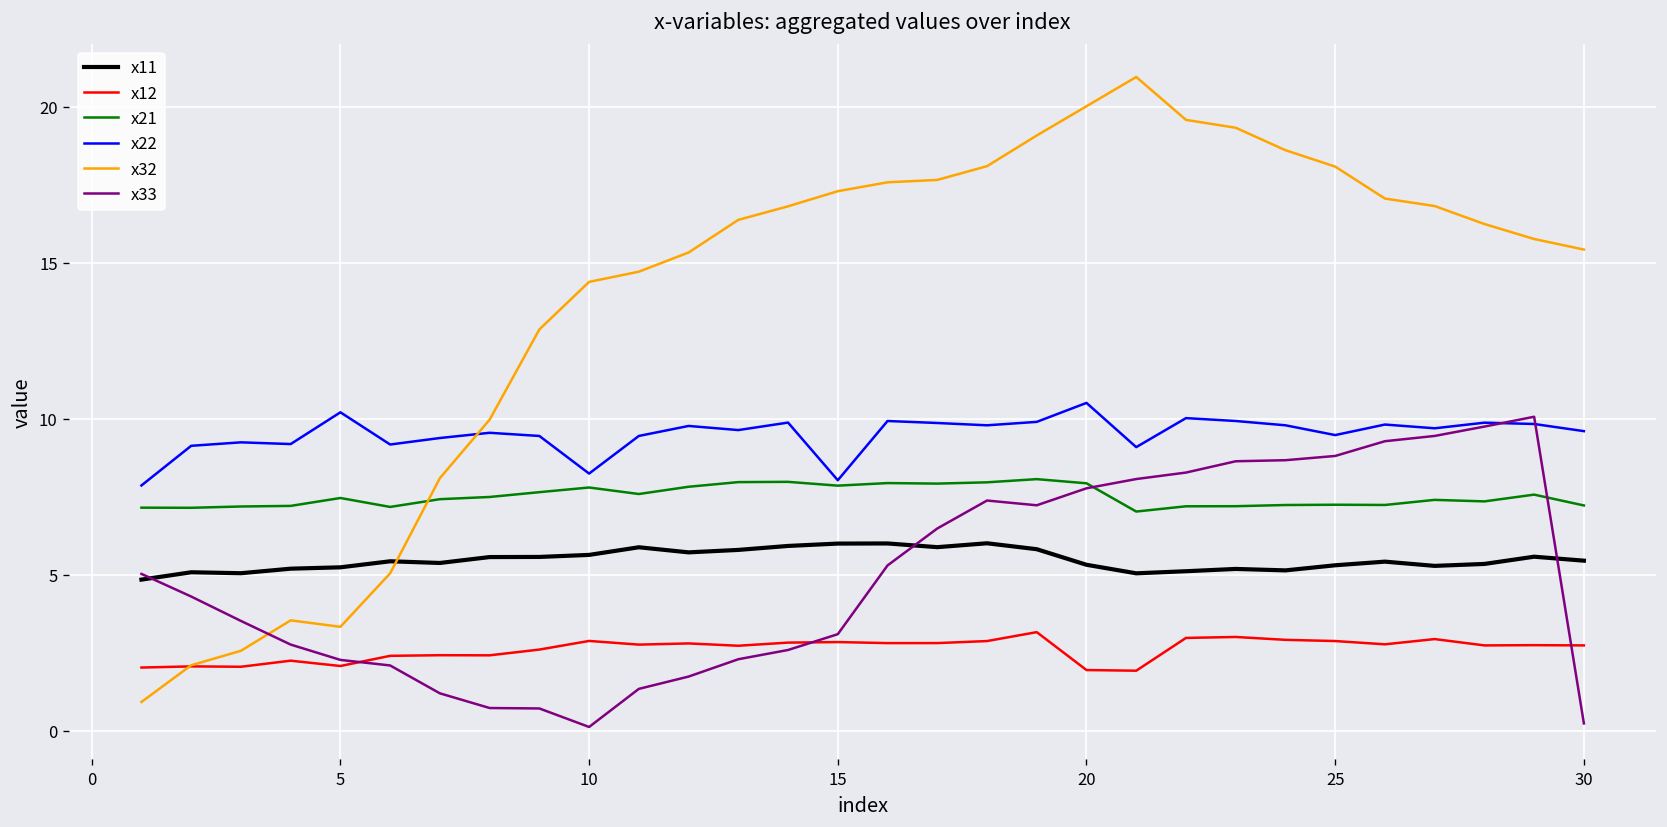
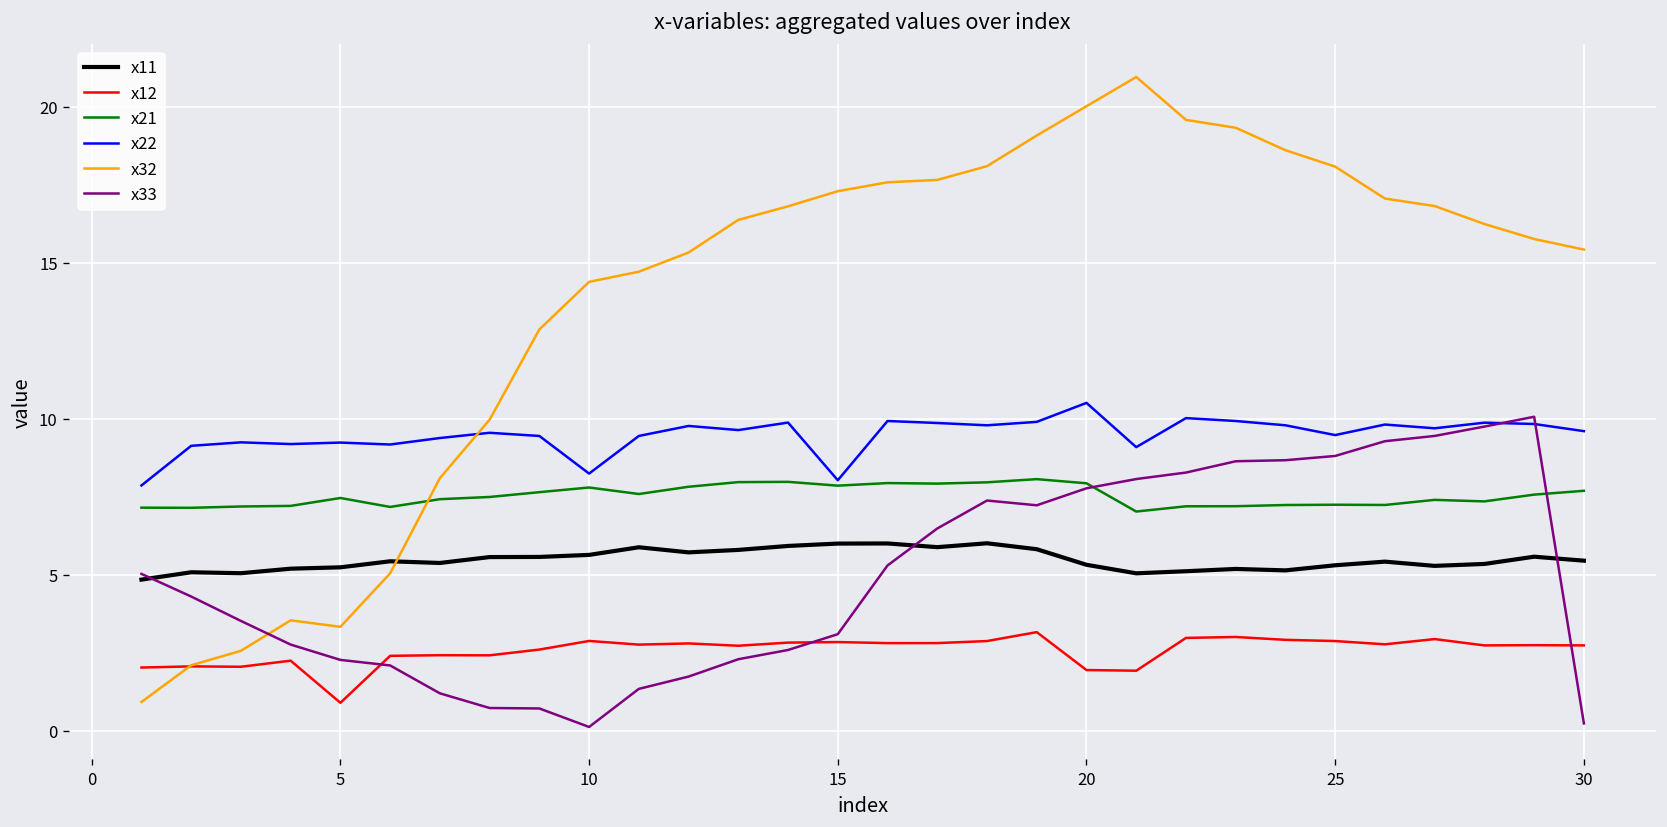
  {
    "x11": {
      "5": 5.2,
      "10": 5.6,
      "15": 6.0,
      "20": 5.3,
      "25": 5.3,
      "30": 5.4
    },
    "x12": {
-     "5": 2.1,
+     "5": 0.9,
      "10": 2.9,
      "15": 2.8,
      "20": 1.9,
      "25": 2.9,
      "30": 2.7
    },
    "x21": {
      "5": 7.5,
      "10": 7.8,
      "15": 7.9,
      "20": 7.9,
      "25": 7.2,
-     "30": 7.2
+     "30": 7.7
    },
    "x22": {
-     "5": 10.2,
+     "5": 9.2,
      "10": 8.2,
      "15": 8.0,
      "20": 10.5,
      "25": 9.5,
      "30": 9.6
    },
    "x32": {
      "5": 3.3,
      "10": 14.4,
      "15": 17.3,
      "20": 20.0,
      "25": 18.1,
      "30": 15.4
    },
    "x33": {
      "5": 2.3,
      "10": 0.1,
      "15": 3.1,
      "20": 7.8,
      "25": 8.8,
      "30": 0.2
    }
  }
